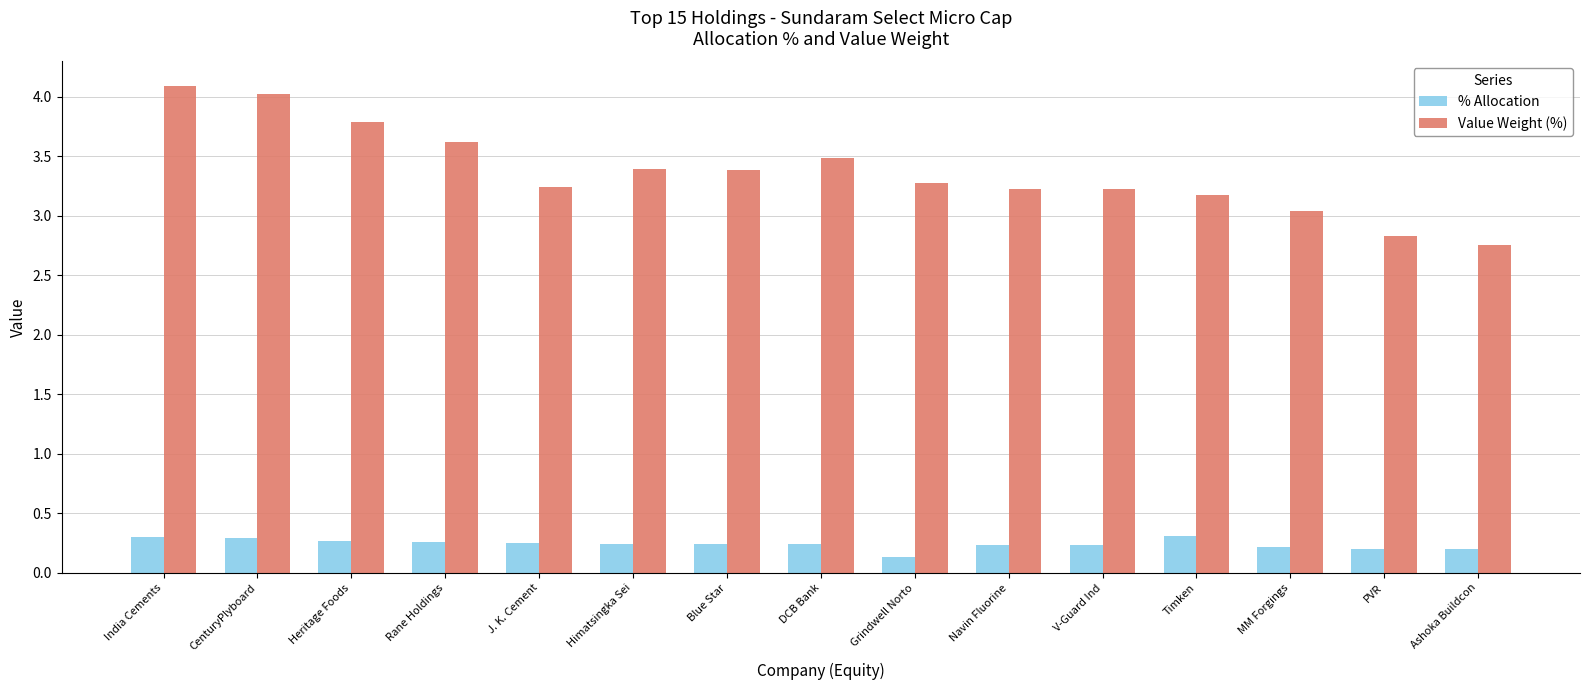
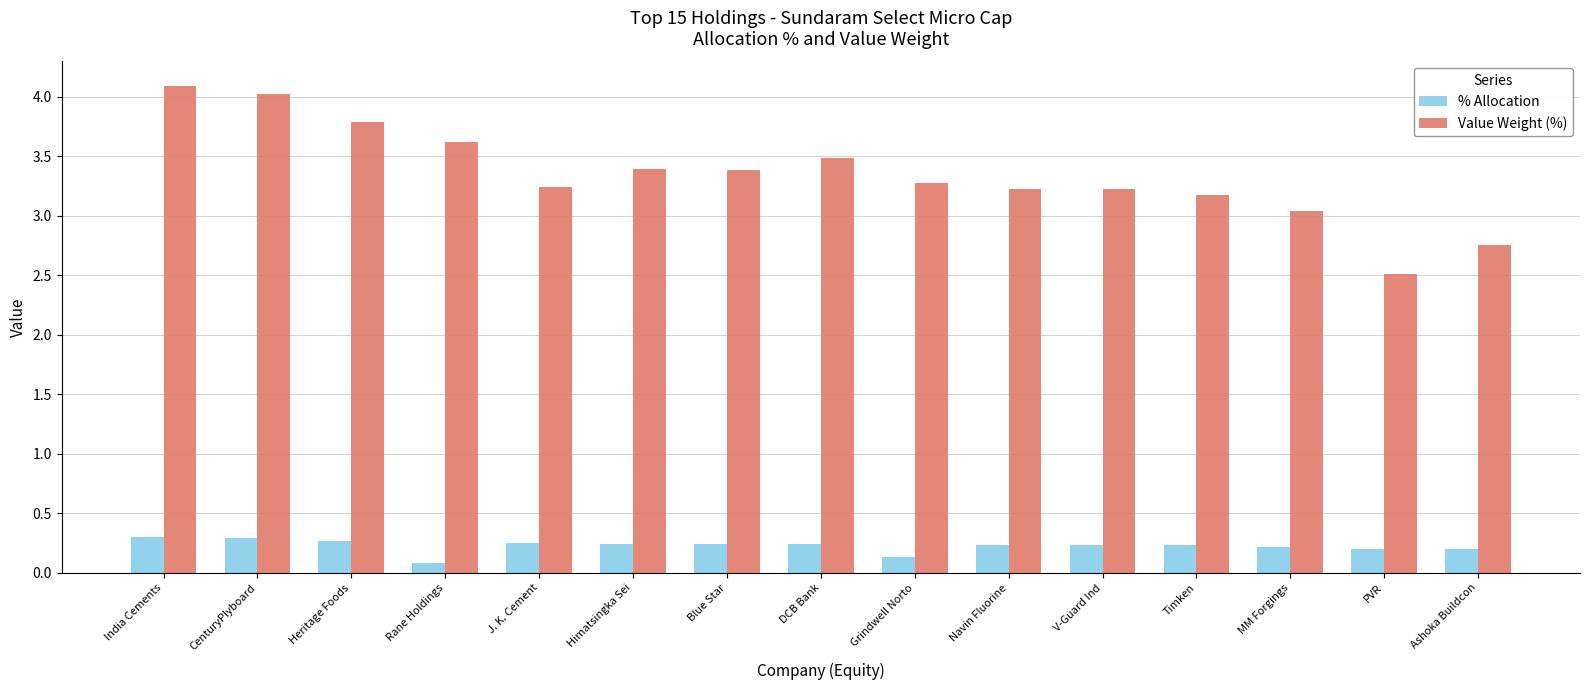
  {
    "% Allocation": {
      "India Cements": 0.30,
      "CenturyPlyboard": 0.29,
      "Heritage Foods": 0.27,
-     "Rane Holdings": 0.26,
+     "Rane Holdings": 0.08,
      "J. K. Cement": 0.25,
      "Himatsingka Sei": 0.24,
      "Blue Star": 0.24,
      "DCB Bank": 0.24,
      "Grindwell Norto": 0.13,
      "Navin Fluorine": 0.23,
      "V-Guard Ind": 0.23,
-     "Timken": 0.31,
+     "Timken": 0.23,
      "MM Forgings": 0.22,
      "PVR": 0.20,
      "Ashoka Buildcon": 0.20
    },
    "Value Weight (%)": {
      "India Cements": 4.09,
      "CenturyPlyboard": 4.02,
      "Heritage Foods": 3.79,
      "Rane Holdings": 3.62,
      "J. K. Cement": 3.24,
      "Himatsingka Sei": 3.39,
      "Blue Star": 3.38,
      "DCB Bank": 3.48,
      "Grindwell Norto": 3.27,
      "Navin Fluorine": 3.22,
      "V-Guard Ind": 3.22,
      "Timken": 3.17,
      "MM Forgings": 3.04,
-     "PVR": 2.83,
+     "PVR": 2.51,
      "Ashoka Buildcon": 2.75
    }
  }
